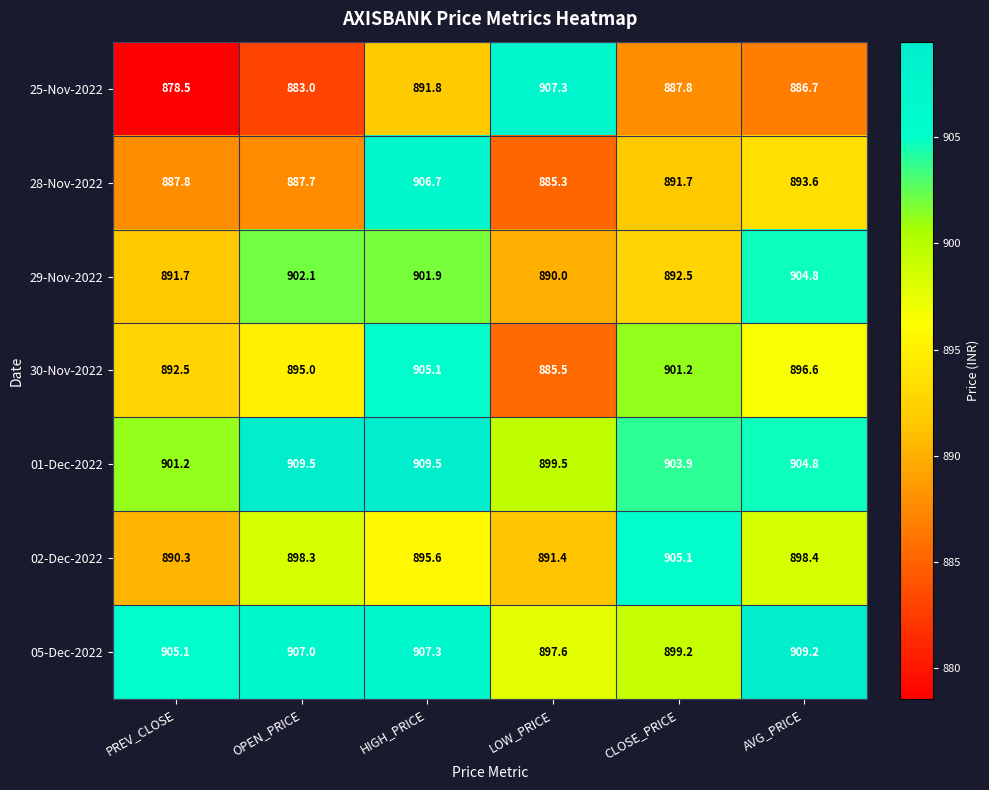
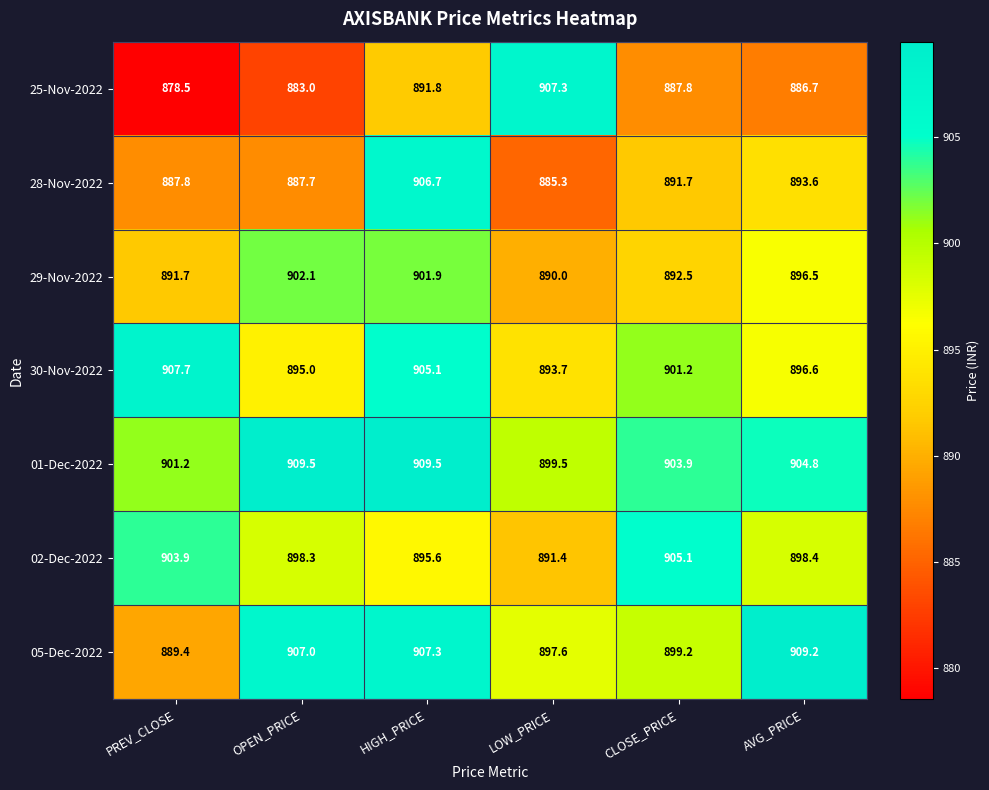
  {
    "25-Nov-2022": {
      "PREV_CLOSE": 878.5,
      "OPEN_PRICE": 883.0,
      "HIGH_PRICE": 891.8,
      "LOW_PRICE": 907.3,
      "CLOSE_PRICE": 887.8,
      "AVG_PRICE": 886.7
    },
    "28-Nov-2022": {
      "PREV_CLOSE": 887.8,
      "OPEN_PRICE": 887.7,
      "HIGH_PRICE": 906.7,
      "LOW_PRICE": 885.3,
      "CLOSE_PRICE": 891.7,
      "AVG_PRICE": 893.6
    },
    "29-Nov-2022": {
      "PREV_CLOSE": 891.7,
      "OPEN_PRICE": 902.1,
      "HIGH_PRICE": 901.9,
      "LOW_PRICE": 890.0,
      "CLOSE_PRICE": 892.5,
-     "AVG_PRICE": 904.8
+     "AVG_PRICE": 896.5
    },
    "30-Nov-2022": {
-     "PREV_CLOSE": 892.5,
+     "PREV_CLOSE": 907.7,
      "OPEN_PRICE": 895.0,
      "HIGH_PRICE": 905.1,
-     "LOW_PRICE": 885.5,
+     "LOW_PRICE": 893.7,
      "CLOSE_PRICE": 901.2,
      "AVG_PRICE": 896.6
    },
    "01-Dec-2022": {
      "PREV_CLOSE": 901.2,
      "OPEN_PRICE": 909.5,
      "HIGH_PRICE": 909.5,
      "LOW_PRICE": 899.5,
      "CLOSE_PRICE": 903.9,
      "AVG_PRICE": 904.8
    },
    "02-Dec-2022": {
-     "PREV_CLOSE": 890.3,
+     "PREV_CLOSE": 903.9,
      "OPEN_PRICE": 898.3,
      "HIGH_PRICE": 895.6,
      "LOW_PRICE": 891.4,
      "CLOSE_PRICE": 905.1,
      "AVG_PRICE": 898.4
    },
    "05-Dec-2022": {
-     "PREV_CLOSE": 905.1,
+     "PREV_CLOSE": 889.4,
      "OPEN_PRICE": 907.0,
      "HIGH_PRICE": 907.3,
      "LOW_PRICE": 897.6,
      "CLOSE_PRICE": 899.2,
      "AVG_PRICE": 909.2
    }
  }
